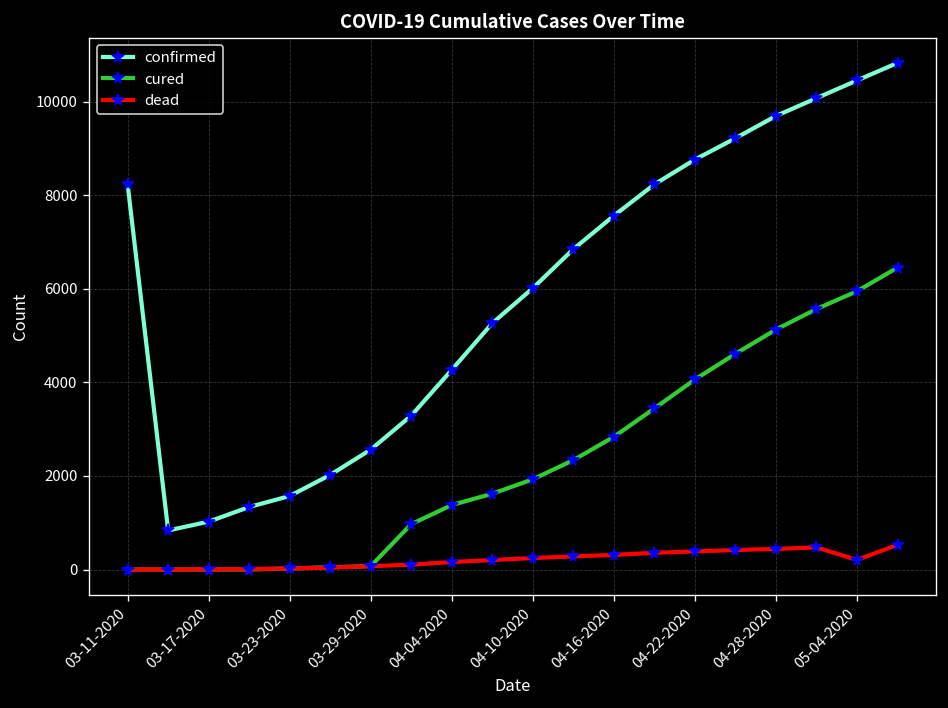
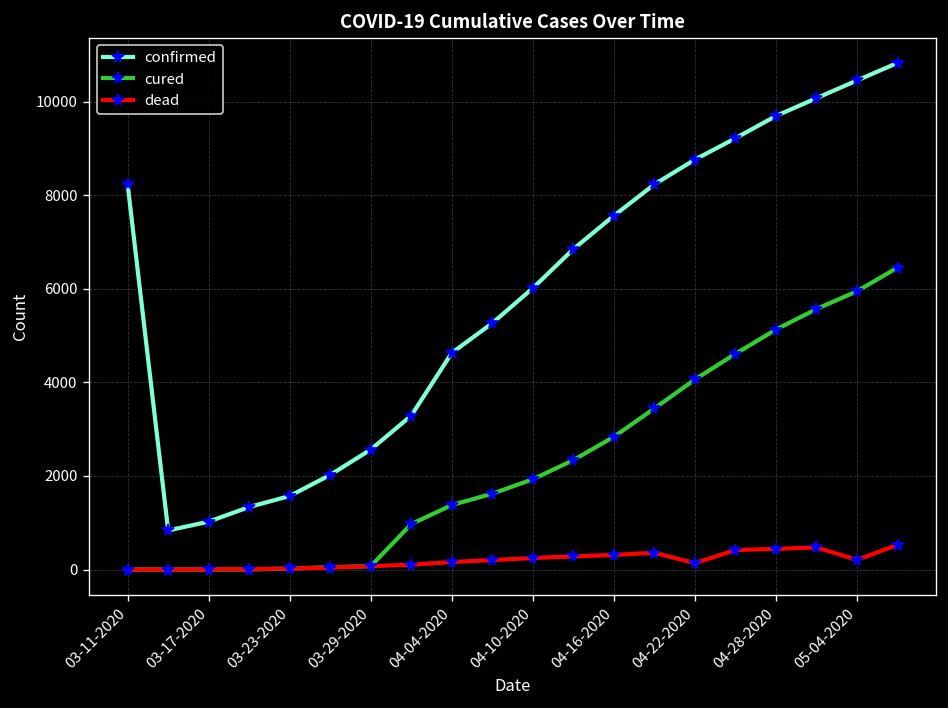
  {
    "confirmed": {
      "03-11-2020": 8200,
      "03-17-2020": 1000,
      "03-23-2020": 1600,
      "03-29-2020": 2600,
-     "04-04-2020": 4300,
+     "04-04-2020": 4600,
      "04-10-2020": 6000,
      "04-16-2020": 7600,
      "04-22-2020": 8800,
      "04-28-2020": 9700,
      "05-04-2020": 10500
    },
    "cured": {
      "04-04-2020": 1400,
      "04-10-2020": 1900,
      "04-16-2020": 2800,
      "04-22-2020": 4100,
      "04-28-2020": 5100,
      "05-04-2020": 5900
    },
    "dead": {
      "04-04-2020": 200,
      "04-10-2020": 200,
      "04-16-2020": 300,
-     "04-22-2020": 400,
+     "04-22-2020": 100,
      "04-28-2020": 400,
      "05-04-2020": 200
    }
  }
